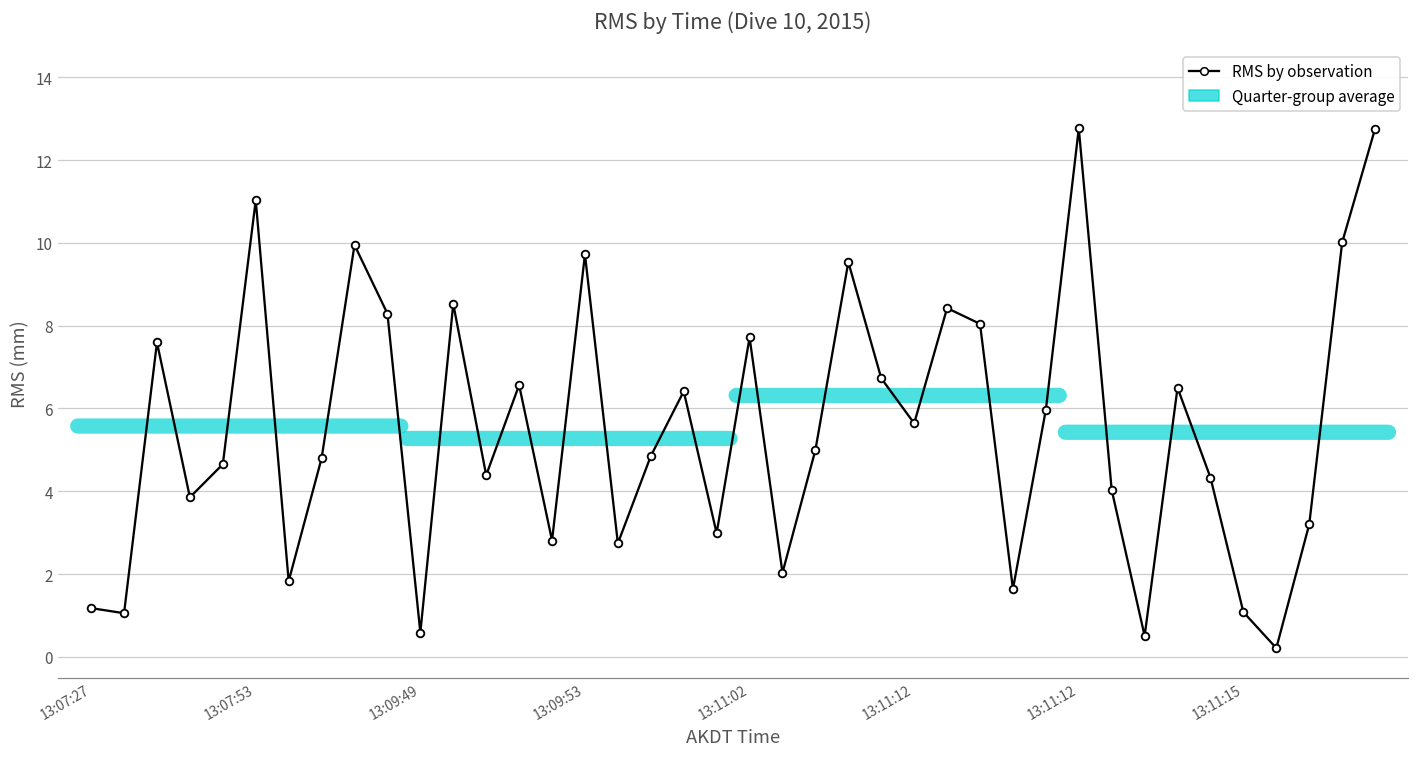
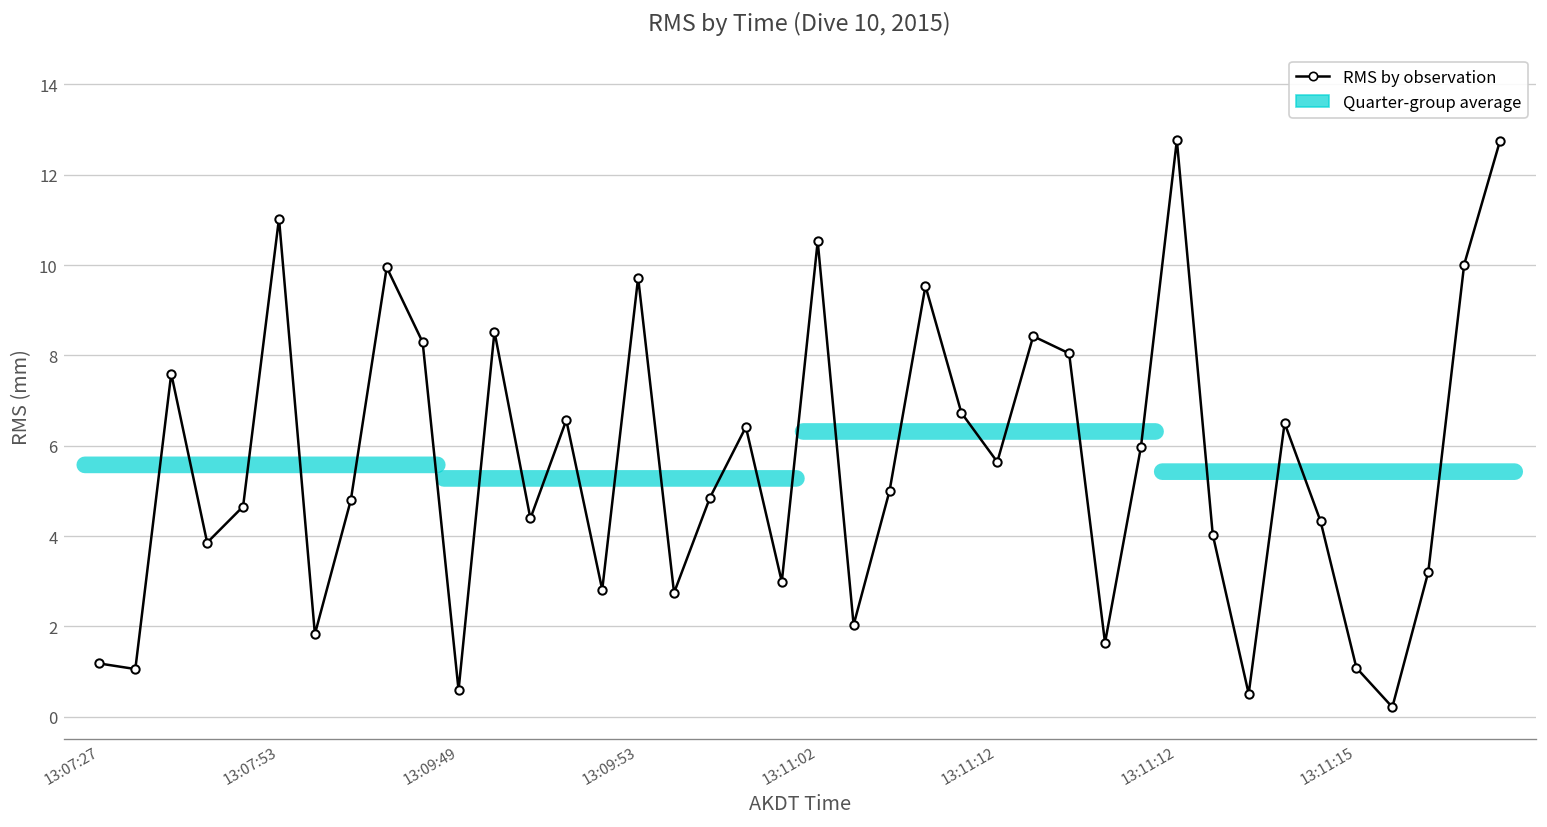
  {
    "RMS by observation": {
      "13:07:27": 1.2,
      "13:07:53": 11.0,
      "13:09:53": 9.7,
-     "13:11:02": 7.7
+     "13:11:02": 10.5
    }
  }
